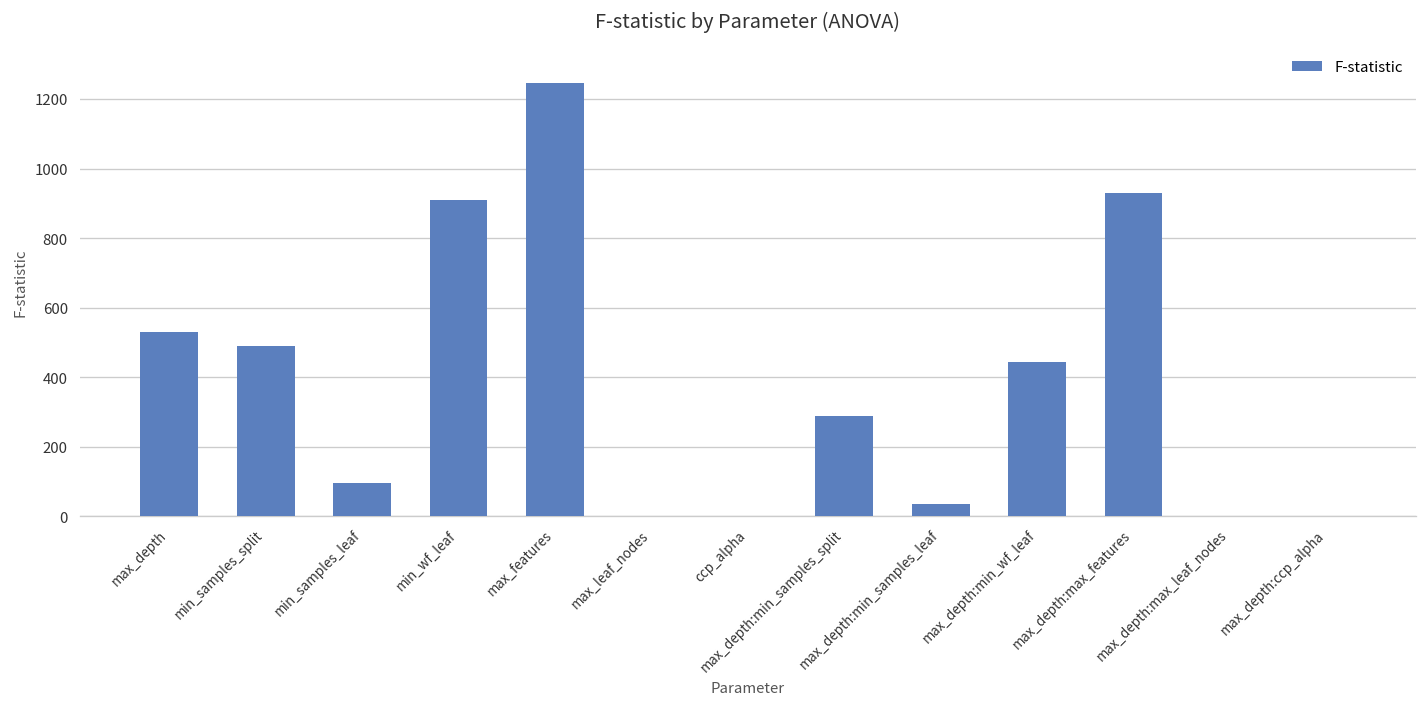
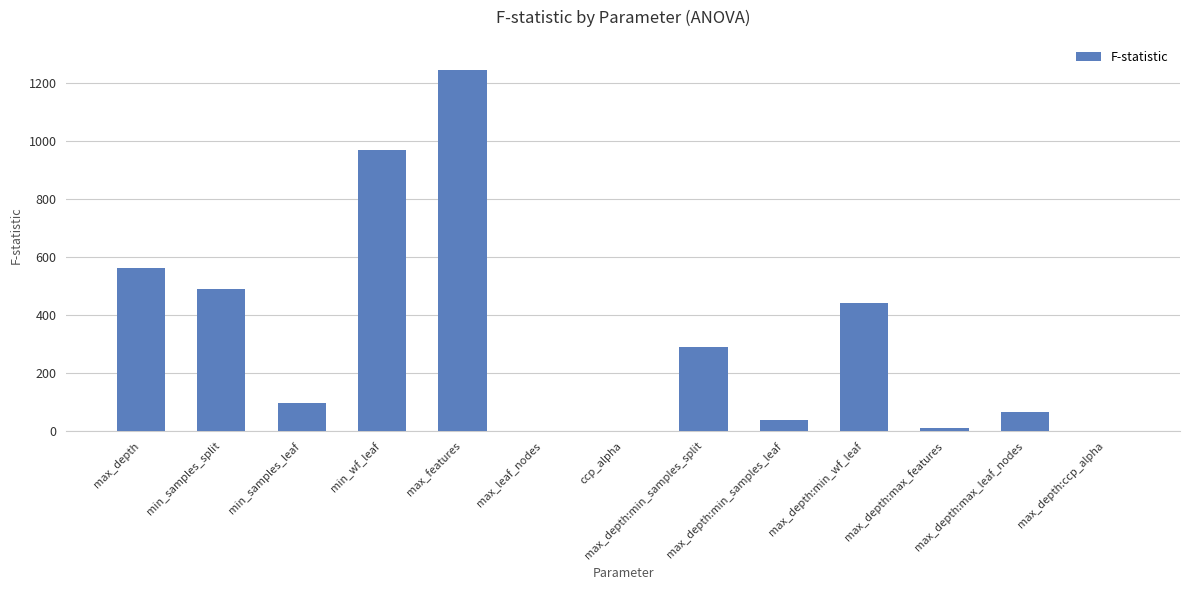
  {
-   "max_depth": 530,
+   "max_depth": 560,
    "min_samples_split": 490,
    "min_samples_leaf": 100,
-   "min_wf_leaf": 910,
+   "min_wf_leaf": 970,
    "max_features": 1250,
    "max_depth:min_samples_split": 290,
    "max_depth:min_samples_leaf": 40,
    "max_depth:min_wf_leaf": 440,
-   "max_depth:max_features": 930,
-   "max_depth:max_leaf_nodes": 0
+   "max_depth:max_features": 10,
+   "max_depth:max_leaf_nodes": 70
  }
